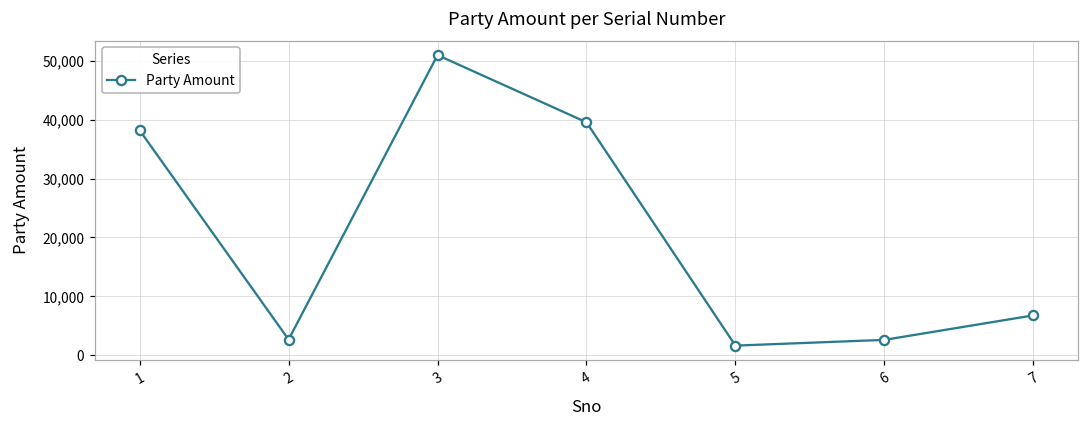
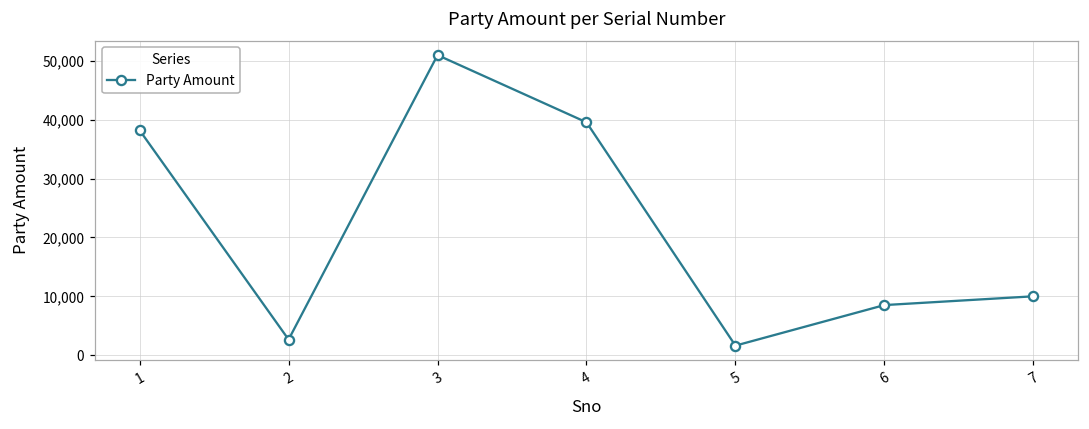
  {
    "1": "38,000",
    "2": "3,000",
    "3": "51,000",
    "4": "40,000",
    "5": "2,000",
-   "6": "3,000",
-   "7": "7,000"
+   "6": "9,000",
+   "7": "10,000"
  }
